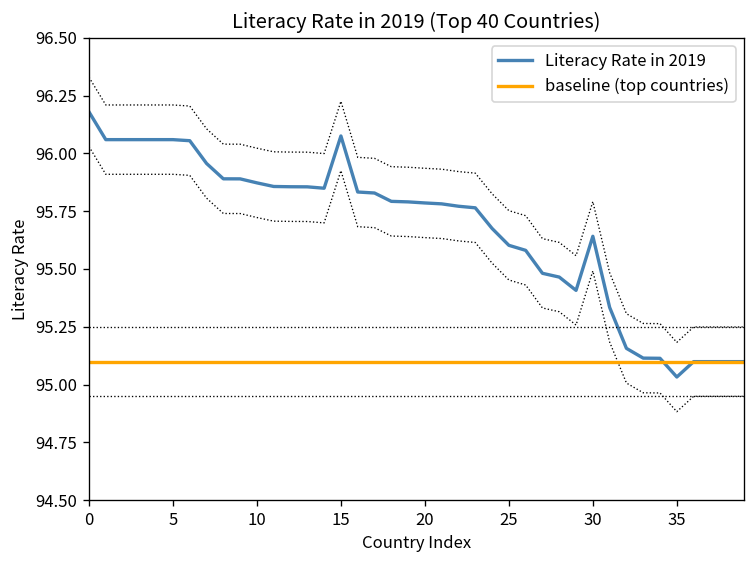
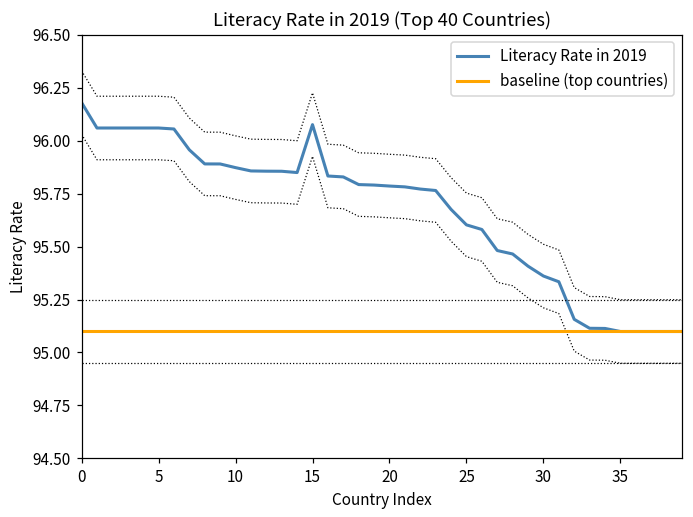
  {
    "Literacy Rate in 2019": {
      "0": 96.18,
      "5": 96.06,
      "10": 95.87,
      "15": 96.08,
      "20": 95.79,
      "25": 95.60,
-     "30": 95.64,
-     "35": 95.03
+     "30": 95.36,
+     "35": 95.10
    }
  }
